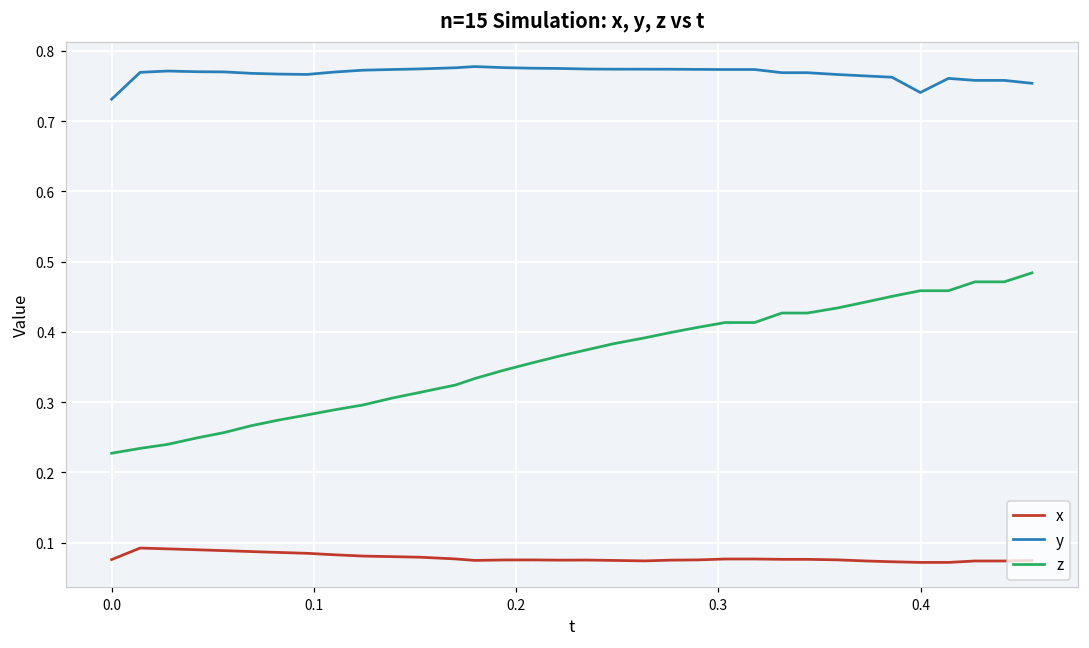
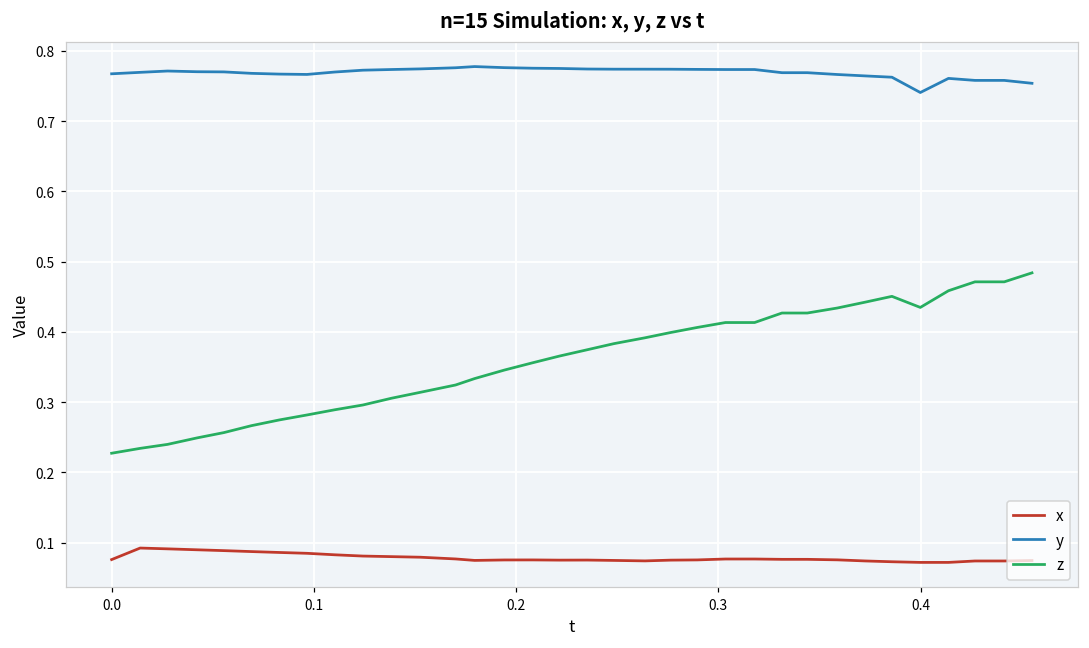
  {
    "x": {
      "0.0": 0.08,
      "0.4": 0.07
    },
    "y": {
-     "0.0": 0.73,
+     "0.0": 0.77,
      "0.4": 0.74
    },
    "z": {
      "0.0": 0.23,
-     "0.4": 0.46
+     "0.4": 0.43
    }
  }
